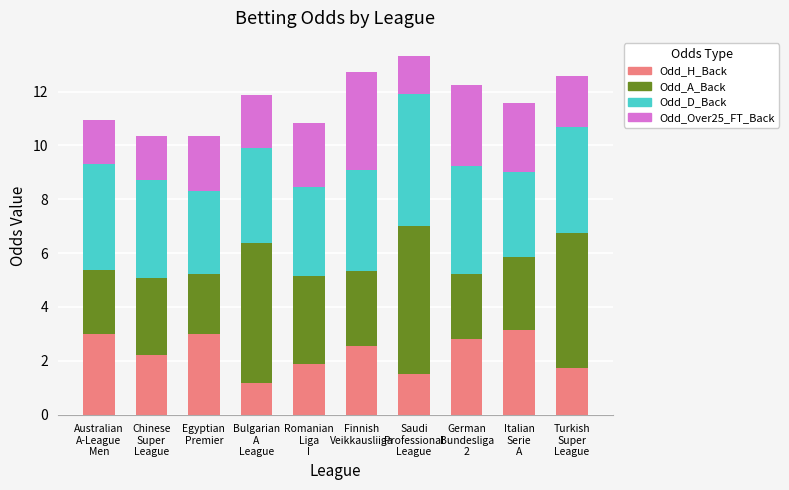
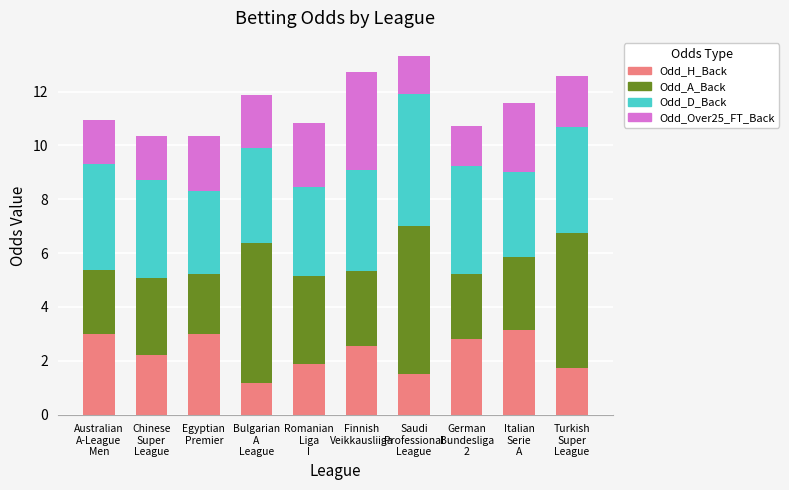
  {
    "Odd_H_Back": {
      "Australian A-League Men": 3.0,
      "Chinese Super League": 2.2,
      "Egyptian Premier": 3.0,
      "Bulgarian A League": 1.2,
      "Romanian Liga I": 1.9,
      "Finnish Veikkausliiga": 2.5,
      "Saudi Professional League": 1.5,
      "German Bundesliga 2": 2.8,
      "Italian Serie A": 3.2,
      "Turkish Super League": 1.7
    },
    "Odd_A_Back": {
      "Australian A-League Men": 2.4,
      "Chinese Super League": 2.8,
      "Egyptian Premier": 2.3,
      "Bulgarian A League": 5.2,
      "Romanian Liga I": 3.3,
      "Finnish Veikkausliiga": 2.8,
      "Saudi Professional League": 5.5,
      "German Bundesliga 2": 2.4,
      "Italian Serie A": 2.7,
      "Turkish Super League": 5.0
    },
    "Odd_D_Back": {
      "Australian A-League Men": 3.9,
      "Chinese Super League": 3.7,
      "Egyptian Premier": 3.1,
      "Bulgarian A League": 3.5,
      "Romanian Liga I": 3.3,
      "Finnish Veikkausliiga": 3.8,
      "Saudi Professional League": 4.9,
      "German Bundesliga 2": 4.0,
      "Italian Serie A": 3.2,
      "Turkish Super League": 3.9
    },
    "Odd_Over25_FT_Back": {
      "Australian A-League Men": 1.6,
      "Chinese Super League": 1.7,
      "Egyptian Premier": 2.1,
      "Bulgarian A League": 2.0,
      "Romanian Liga I": 2.4,
      "Finnish Veikkausliiga": 3.7,
      "Saudi Professional League": 1.4,
-     "German Bundesliga 2": 3.0,
+     "German Bundesliga 2": 1.5,
      "Italian Serie A": 2.6,
      "Turkish Super League": 1.9
    }
  }
